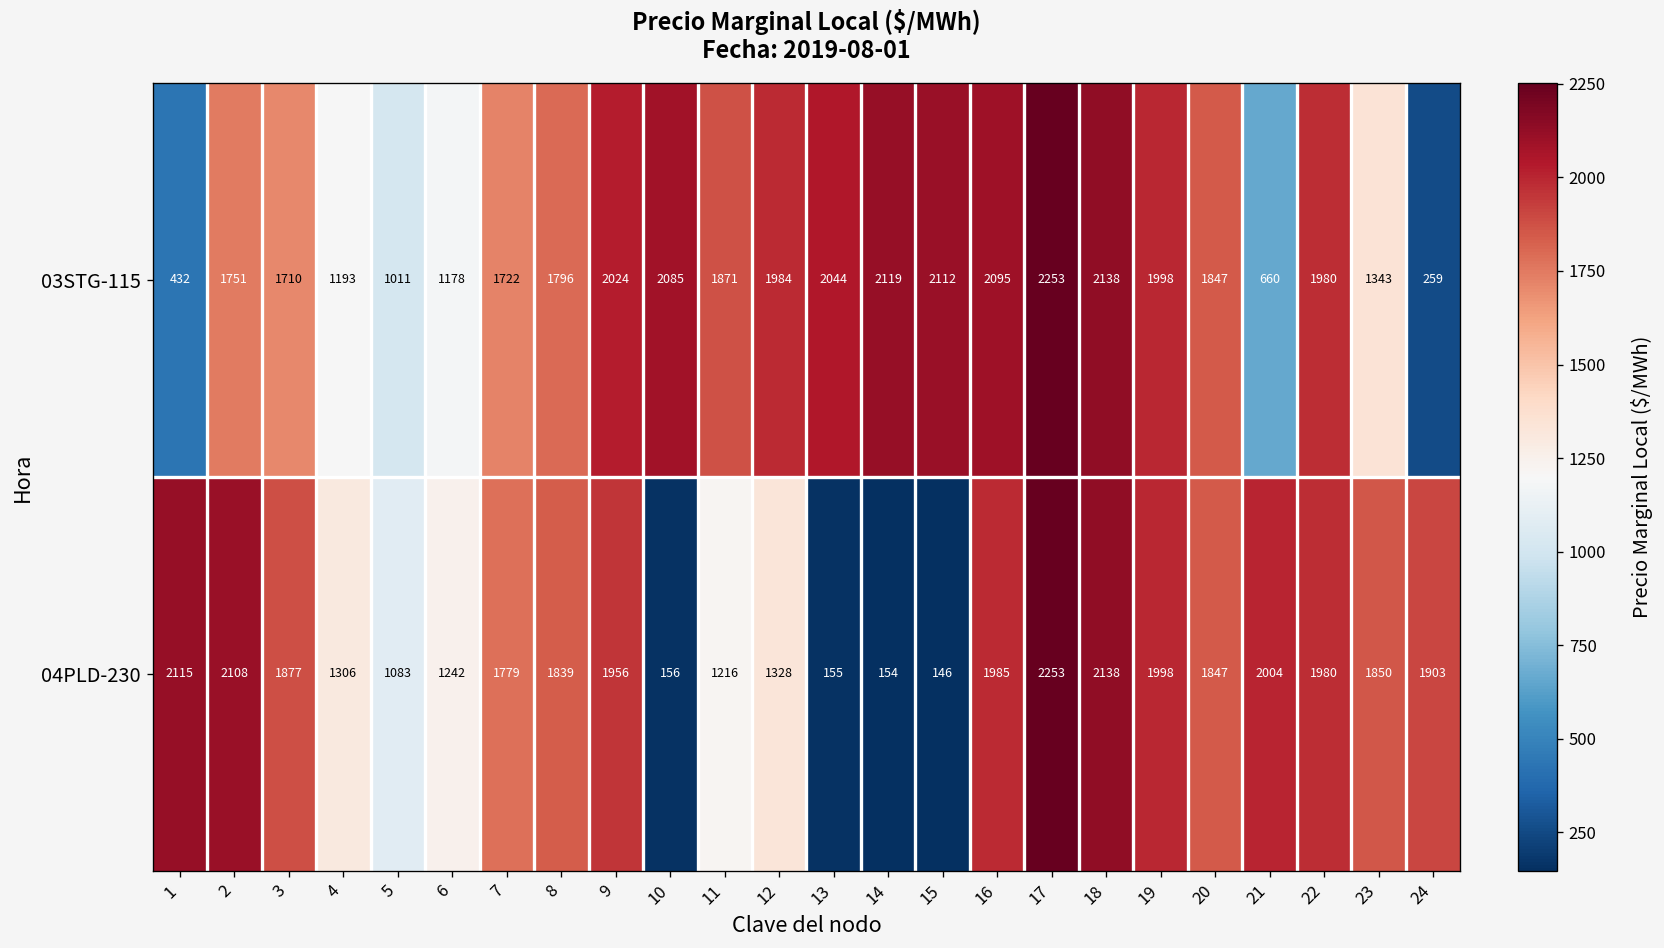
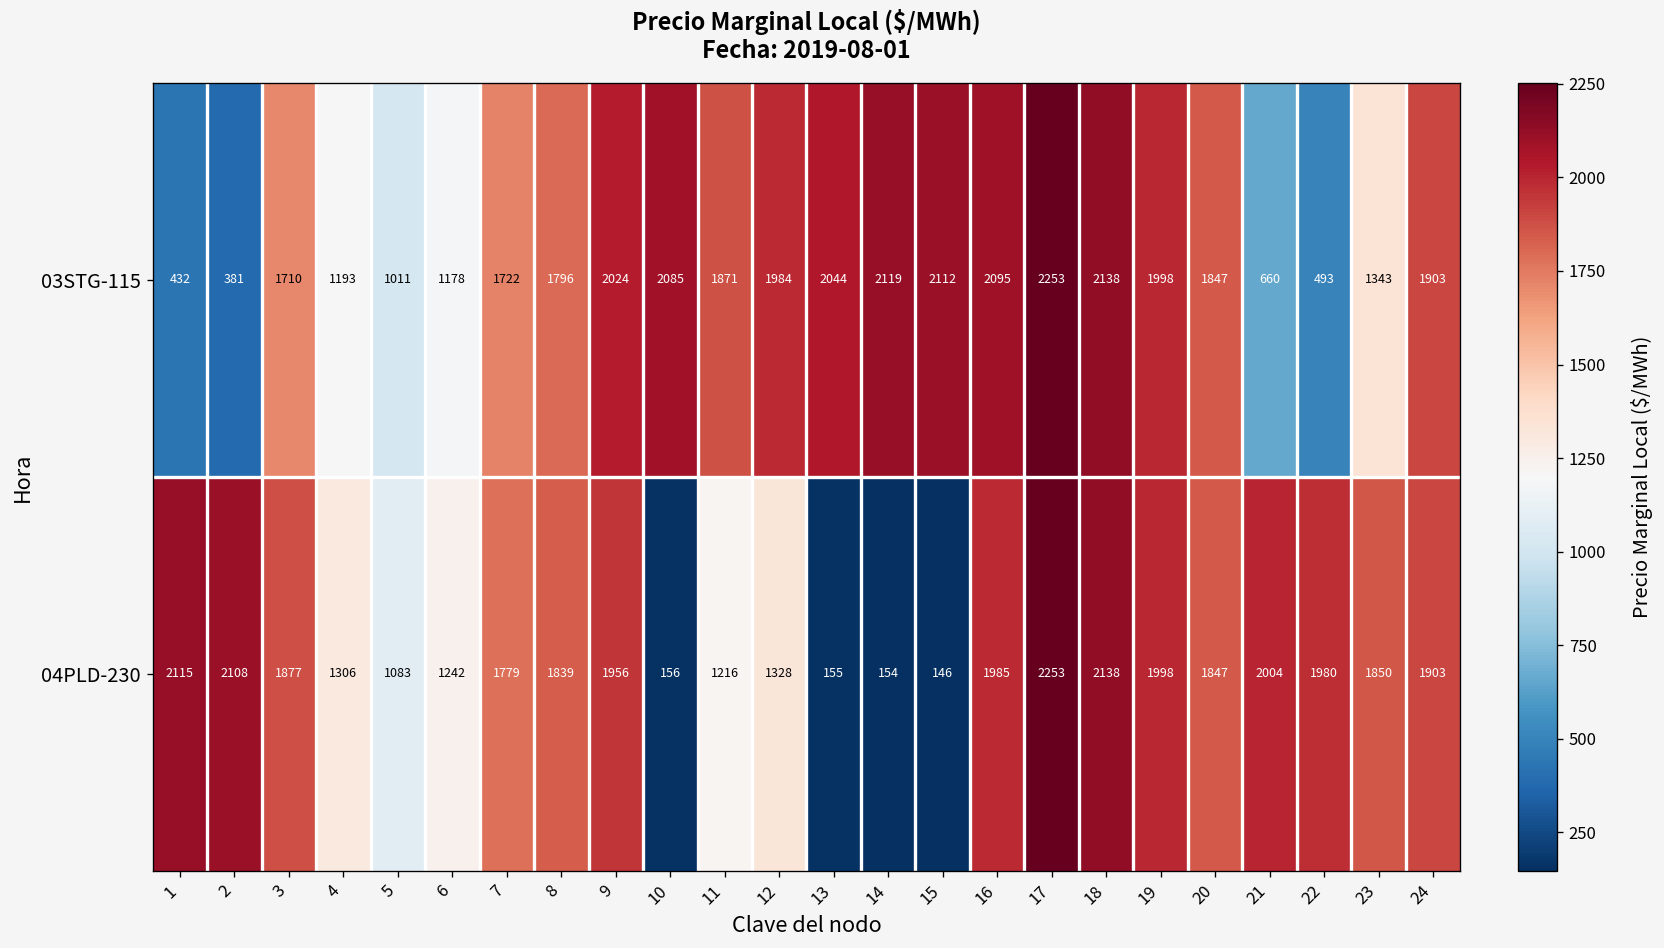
  {
    "03STG-115": {
      "1": 432,
-     "2": 1751,
+     "2": 381,
      "3": 1710,
      "4": 1193,
      "5": 1011,
      "6": 1178,
      "7": 1722,
      "8": 1796,
      "9": 2024,
      "10": 2085,
      "11": 1871,
      "12": 1984,
      "13": 2044,
      "14": 2119,
      "15": 2112,
      "16": 2095,
      "17": 2253,
      "18": 2138,
      "19": 1998,
      "20": 1847,
      "21": 660,
-     "22": 1980,
+     "22": 493,
      "23": 1343,
-     "24": 259
+     "24": 1903
    },
    "04PLD-230": {
      "1": 2115,
      "2": 2108,
      "3": 1877,
      "4": 1306,
      "5": 1083,
      "6": 1242,
      "7": 1779,
      "8": 1839,
      "9": 1956,
      "10": 156,
      "11": 1216,
      "12": 1328,
      "13": 155,
      "14": 154,
      "15": 146,
      "16": 1985,
      "17": 2253,
      "18": 2138,
      "19": 1998,
      "20": 1847,
      "21": 2004,
      "22": 1980,
      "23": 1850,
      "24": 1903
    }
  }
